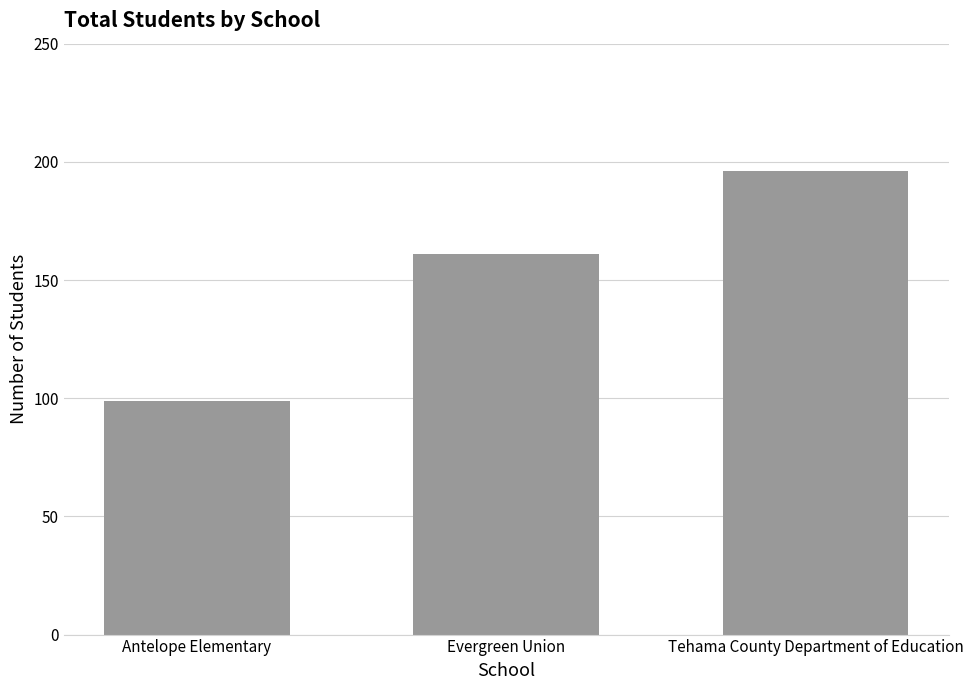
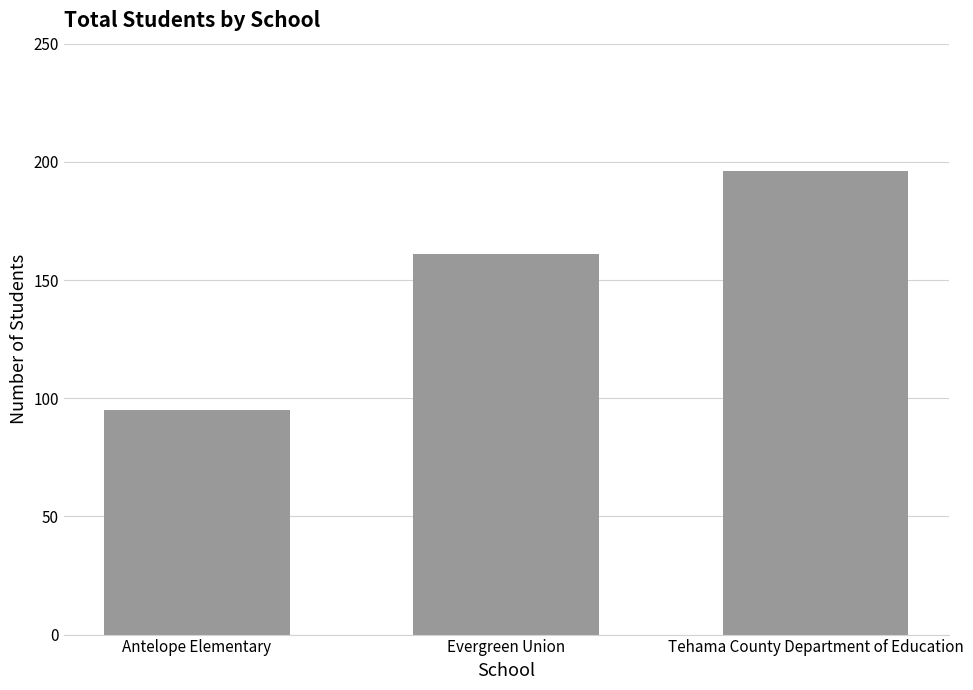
  {
-   "Antelope Elementary": 99,
+   "Antelope Elementary": 95,
    "Evergreen Union": 161,
    "Tehama County Department of Education": 196
  }
